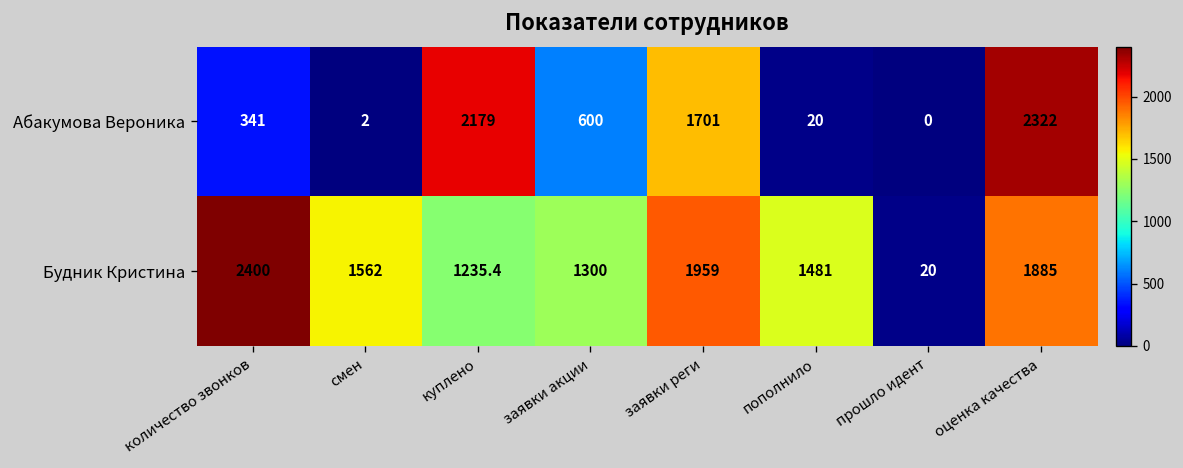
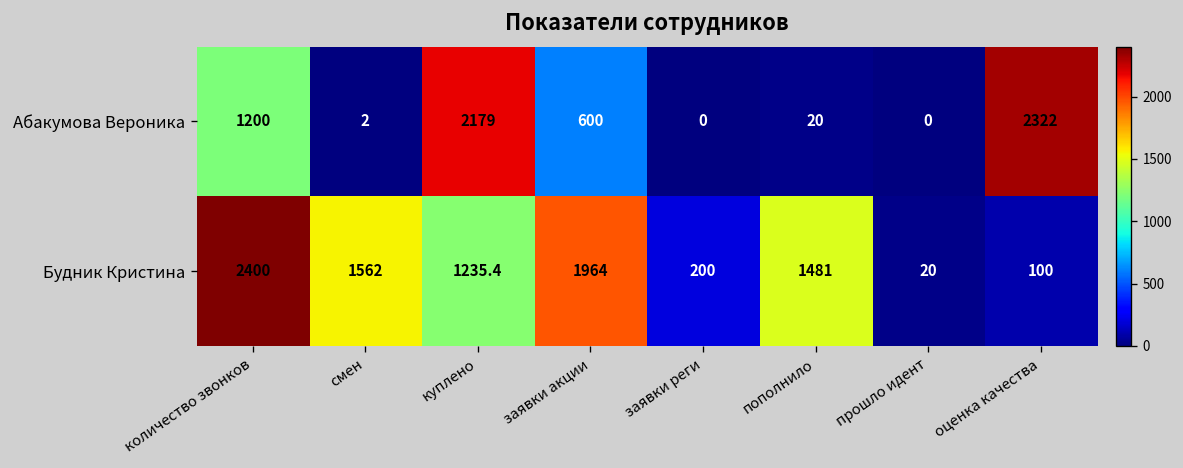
  {
    "Абакумова Вероника": {
-     "количество звонков": 341,
+     "количество звонков": 1200,
      "смен": 2,
      "куплено": 2179,
      "заявки акции": 600,
-     "заявки реги": 1701,
+     "заявки реги": 0,
      "пополнило": 20,
      "прошло идент": 0,
      "оценка качества": 2322
    },
    "Будник Кристина": {
      "количество звонков": 2400,
      "смен": 1562,
      "куплено": 1235.4,
-     "заявки акции": 1300,
-     "заявки реги": 1959,
+     "заявки акции": 1964,
+     "заявки реги": 200,
      "пополнило": 1481,
      "прошло идент": 20,
-     "оценка качества": 1885
+     "оценка качества": 100
    }
  }
